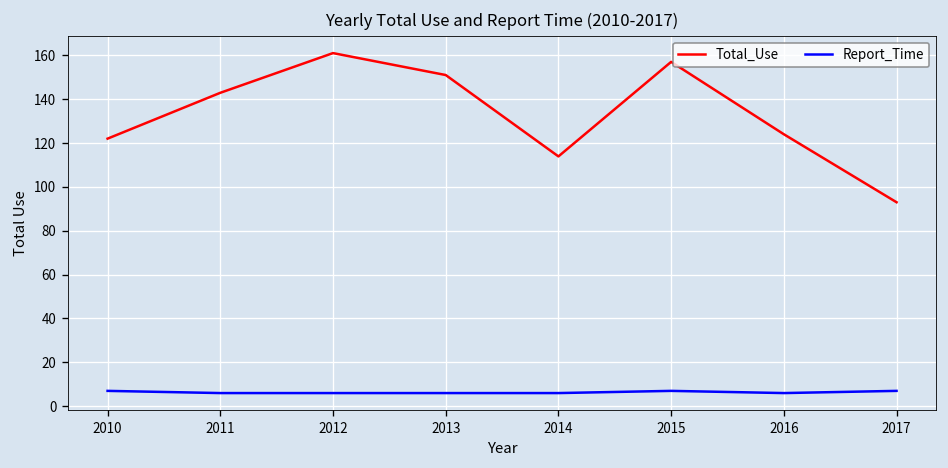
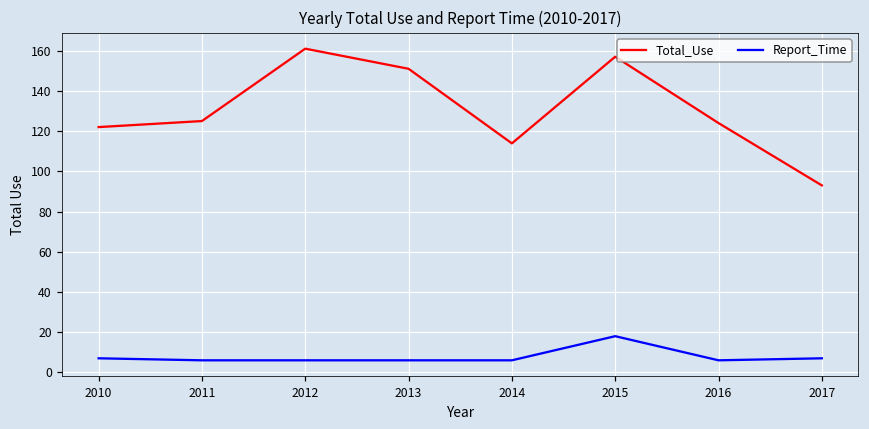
  {
    "Total_Use": {
      "2010": 122,
-     "2011": 143,
+     "2011": 125,
      "2012": 161,
      "2013": 151,
      "2014": 114,
      "2015": 157,
      "2016": 124,
      "2017": 93
    },
    "Report_Time": {
      "2010": 7,
      "2011": 6,
      "2012": 6,
      "2013": 6,
      "2014": 6,
-     "2015": 7,
+     "2015": 18,
      "2016": 6,
      "2017": 7
    }
  }
